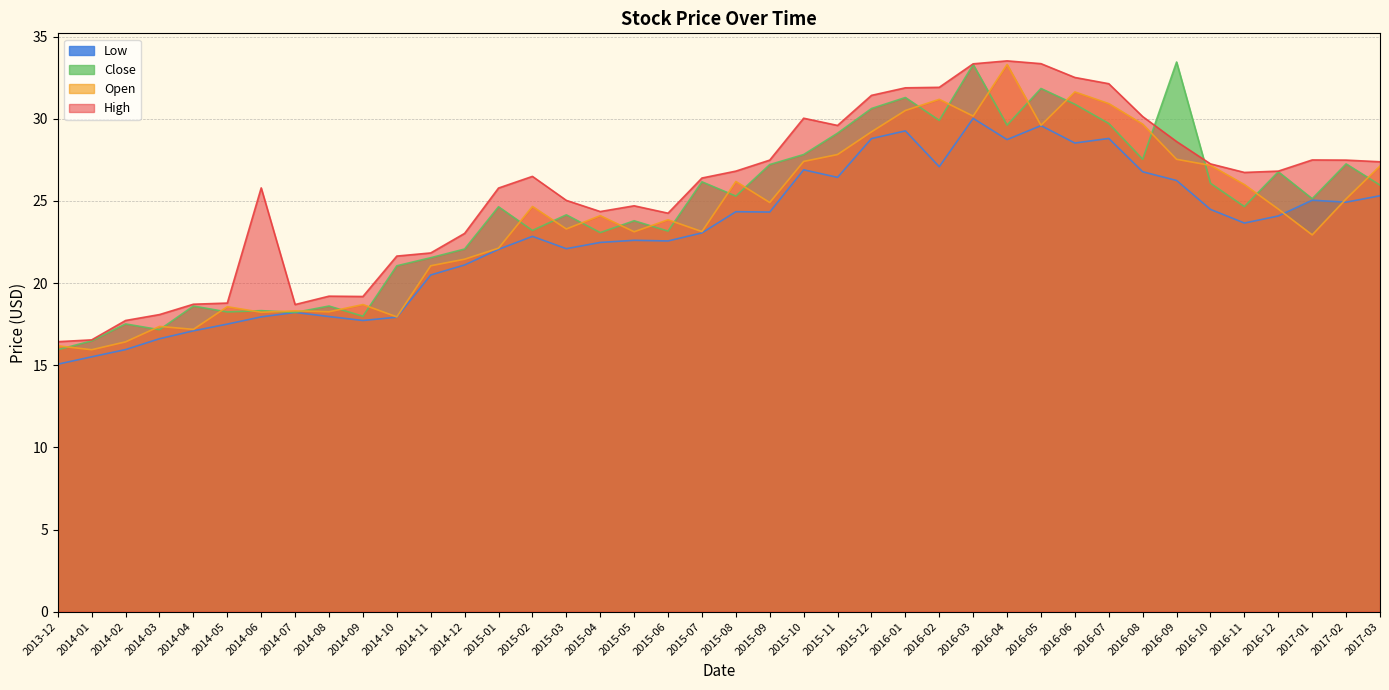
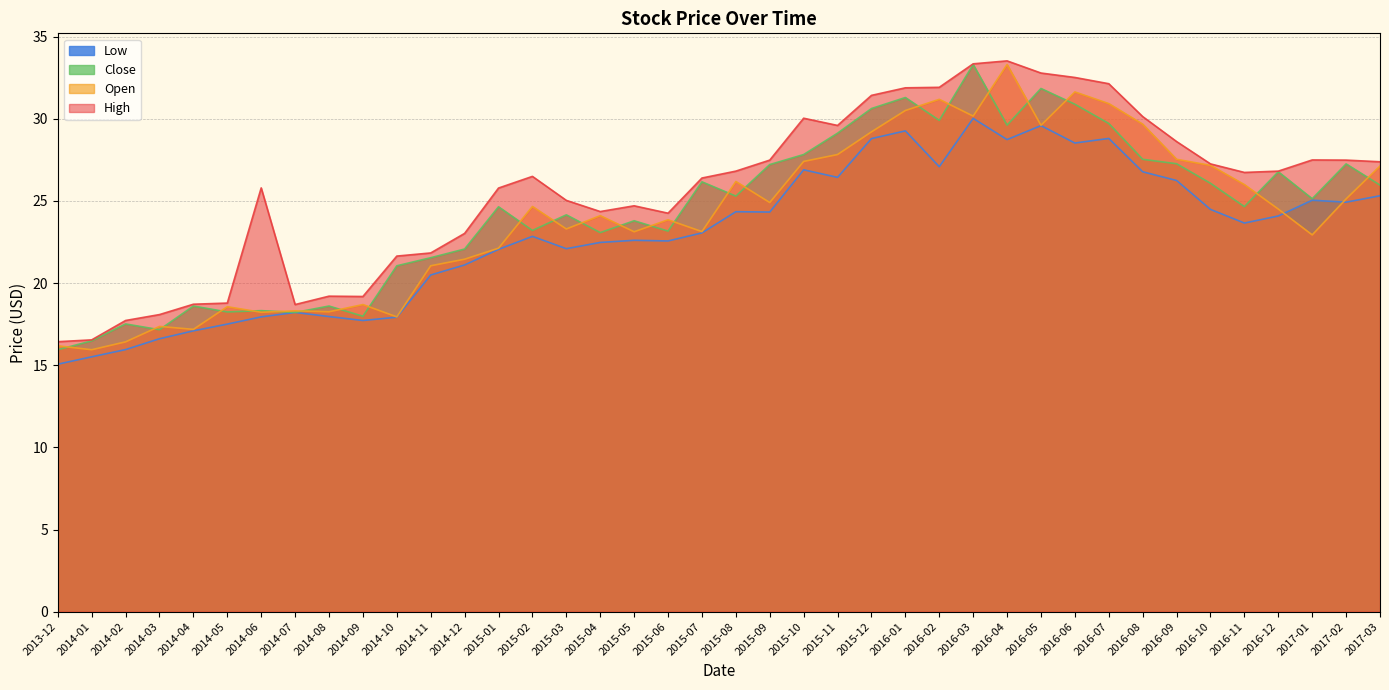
  {
    "Low": {
      "2013-12": 15.1,
      "2014-01": 15.5,
      "2014-02": 16.0,
      "2014-03": 16.6,
      "2014-05": 17.5,
      "2014-06": 17.9,
      "2014-08": 18.0,
      "2014-09": 17.7,
      "2014-11": 20.5,
      "2014-12": 21.1,
      "2015-02": 22.8,
      "2015-03": 22.1,
      "2015-04": 22.5,
      "2015-05": 22.6,
      "2015-06": 22.6,
      "2015-08": 24.3,
      "2015-09": 24.3,
      "2015-10": 26.9,
      "2015-11": 26.4,
      "2015-12": 28.8,
      "2016-01": 29.3,
      "2016-02": 27.1,
      "2016-04": 28.7,
      "2016-06": 28.5,
      "2016-07": 28.8,
      "2016-08": 26.8,
      "2016-09": 26.2,
      "2016-10": 24.5,
      "2016-11": 23.7,
      "2016-12": 24.1,
      "2017-02": 24.9,
      "2017-03": 25.3
    },
    "Close": {
      "2013-12": 15.9,
      "2014-02": 17.5,
      "2014-03": 17.2,
      "2014-05": 18.2,
      "2014-08": 18.6,
      "2014-09": 18.0,
      "2014-10": 21.1,
      "2014-11": 21.5,
      "2014-12": 22.1,
      "2015-01": 24.6,
      "2015-02": 23.2,
      "2015-03": 24.2,
      "2015-04": 23.1,
      "2015-05": 23.8,
      "2015-06": 23.2,
      "2015-07": 26.2,
      "2015-08": 25.3,
      "2015-09": 27.2,
      "2015-10": 27.8,
      "2015-11": 29.1,
      "2015-12": 30.6,
      "2016-01": 31.3,
      "2016-02": 29.9,
      "2016-04": 29.6,
      "2016-05": 31.8,
      "2016-06": 30.9,
      "2016-07": 29.7,
      "2016-08": 27.5,
-     "2016-09": 33.5,
+     "2016-09": 27.3,
      "2016-10": 26.1,
      "2016-11": 24.7,
      "2017-02": 27.3,
      "2017-03": 26.0
    },
    "Open": {
      "2013-12": 16.2,
      "2014-01": 15.9,
      "2014-02": 16.4,
      "2014-03": 17.4,
      "2014-05": 18.6,
      "2014-08": 18.3,
      "2014-09": 18.7,
      "2014-11": 21.1,
      "2014-12": 21.5,
      "2015-02": 24.7,
      "2015-03": 23.3,
      "2015-04": 24.1,
      "2015-05": 23.1,
      "2015-06": 23.9,
      "2015-08": 26.2,
      "2015-09": 24.9,
      "2015-10": 27.4,
      "2015-11": 27.8,
      "2015-12": 29.2,
      "2016-01": 30.5,
      "2016-02": 31.2,
      "2016-04": 33.3,
      "2016-06": 31.6,
      "2016-07": 30.9,
      "2016-08": 29.7,
      "2016-09": 27.5,
      "2016-11": 26.0,
      "2016-12": 24.5,
      "2017-01": 22.9,
      "2017-02": 25.1,
      "2017-03": 27.1
    },
    "High": {
      "2013-12": 16.4,
      "2014-02": 17.7,
      "2014-03": 18.1,
      "2014-05": 18.8,
      "2014-06": 25.8,
      "2014-07": 18.7,
      "2014-08": 19.2,
      "2014-09": 19.2,
      "2014-10": 21.6,
      "2014-11": 21.8,
      "2014-12": 23.0,
      "2015-01": 25.8,
      "2015-02": 26.5,
      "2015-03": 25.0,
      "2015-04": 24.4,
      "2015-05": 24.7,
      "2015-06": 24.3,
      "2015-07": 26.4,
      "2015-08": 26.8,
      "2015-09": 27.5,
      "2015-10": 30.0,
      "2015-11": 29.6,
      "2015-12": 31.4,
      "2016-01": 31.9,
      "2016-02": 31.9,
      "2016-04": 33.5,
-     "2016-05": 33.4,
+     "2016-05": 32.8,
      "2016-06": 32.5,
      "2016-07": 32.1,
      "2016-08": 30.1,
      "2016-09": 28.6,
      "2016-11": 26.7,
      "2017-01": 27.5,
      "2017-02": 27.5,
      "2017-03": 27.4
    }
  }
